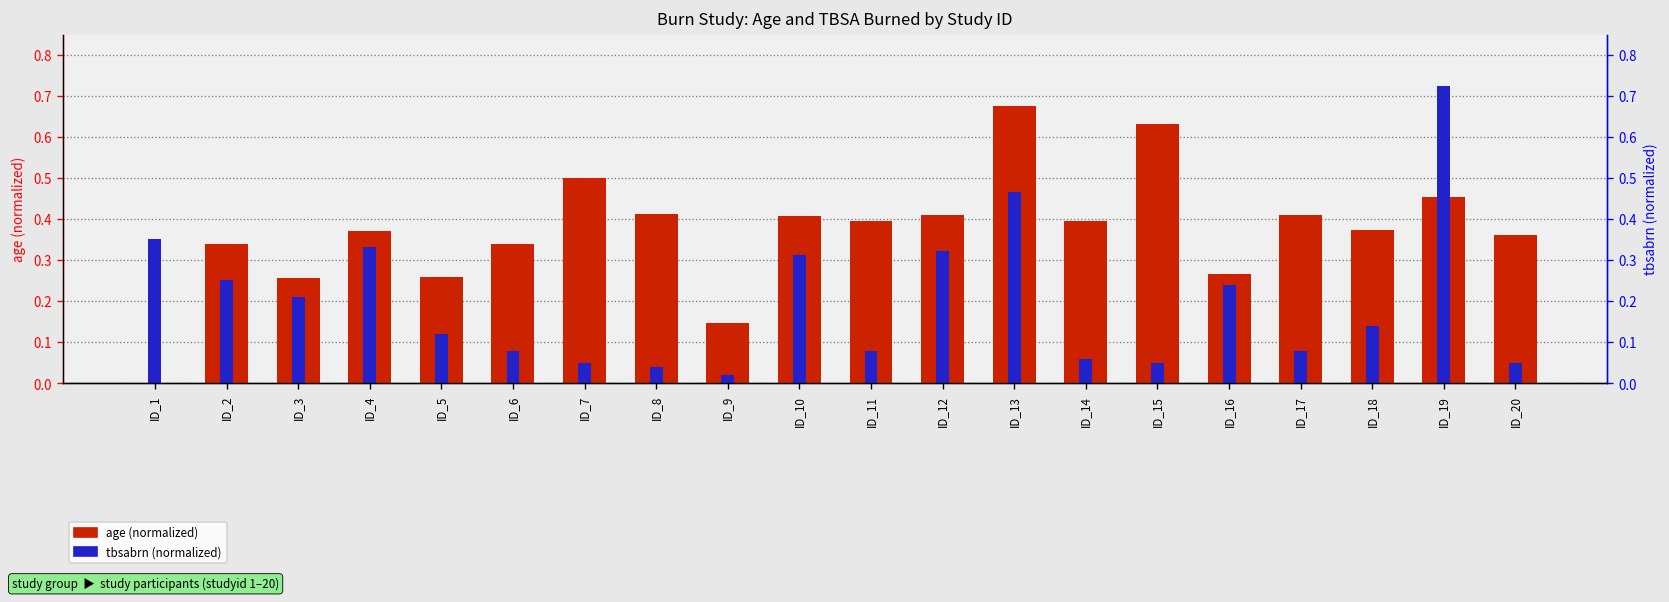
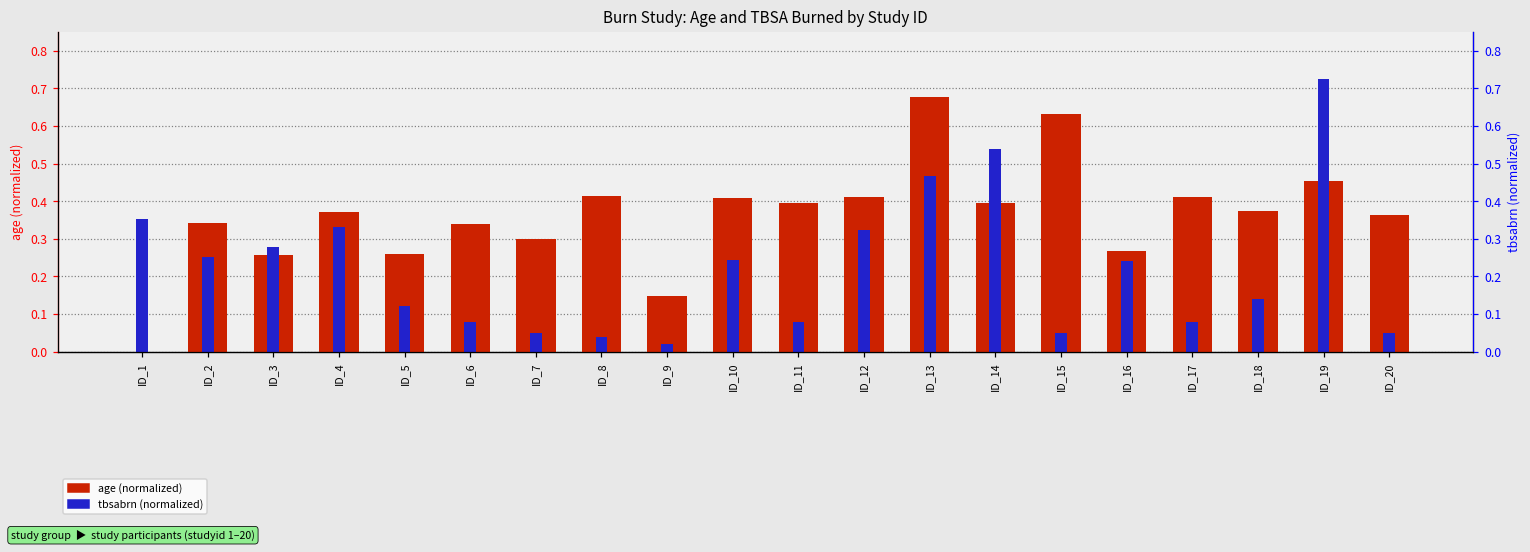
  {
    "age (normalized)": {
      "ID_1": 0.0,
      "ID_2": 0.34,
      "ID_4": 0.37,
      "ID_5": 0.26,
      "ID_6": 0.34,
-     "ID_7": 0.5,
+     "ID_7": 0.3,
      "ID_8": 0.41,
      "ID_9": 0.15,
      "ID_10": 0.41,
      "ID_11": 0.4,
      "ID_12": 0.41,
      "ID_13": 0.68,
      "ID_15": 0.63,
      "ID_16": 0.27,
      "ID_17": 0.41,
      "ID_18": 0.37,
      "ID_20": 0.36
    },
    "tbsabrn (normalized)": {
      "ID_1": 0.35,
-     "ID_3": 0.21,
-     "ID_10": 0.31,
-     "ID_14": 0.06,
+     "ID_3": 0.28,
+     "ID_10": 0.25,
+     "ID_14": 0.54,
      "ID_19": 0.72
    }
  }
